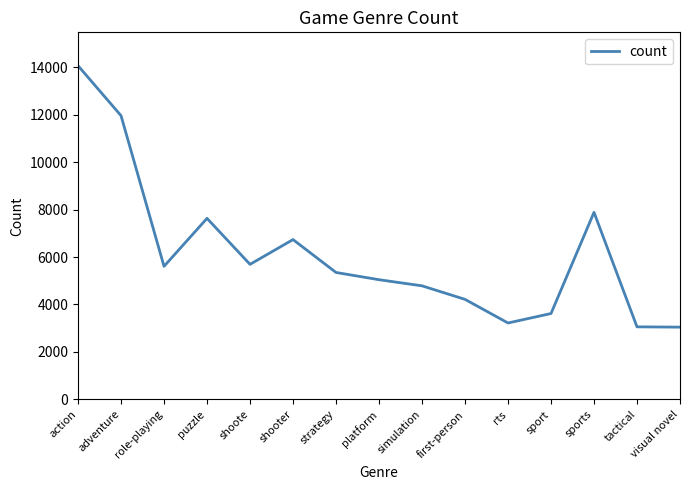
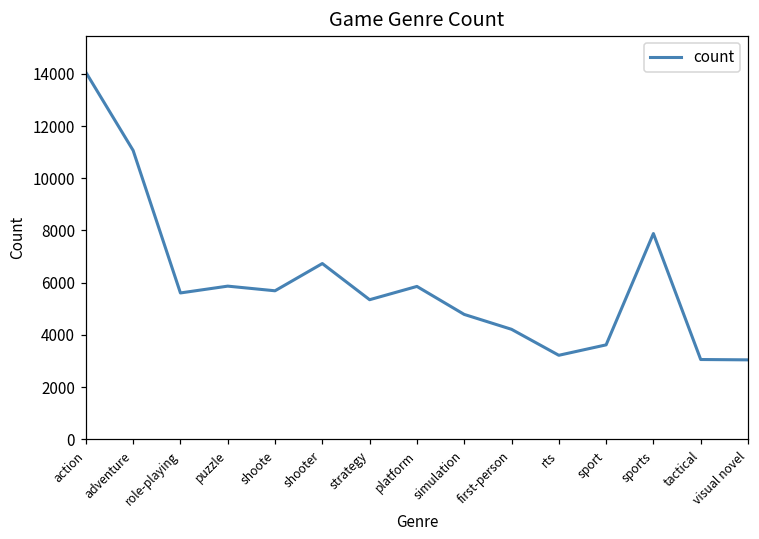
  {
    "action": 14100,
-   "adventure": 12000,
+   "adventure": 11100,
    "role-playing": 5600,
-   "puzzle": 7600,
+   "puzzle": 5900,
    "shoote": 5700,
    "shooter": 6700,
    "strategy": 5300,
-   "platform": 5000,
+   "platform": 5900,
    "simulation": 4800,
    "first-person": 4200,
    "rts": 3200,
    "sport": 3600,
    "sports": 7900,
    "tactical": 3100,
    "visual novel": 3000
  }
